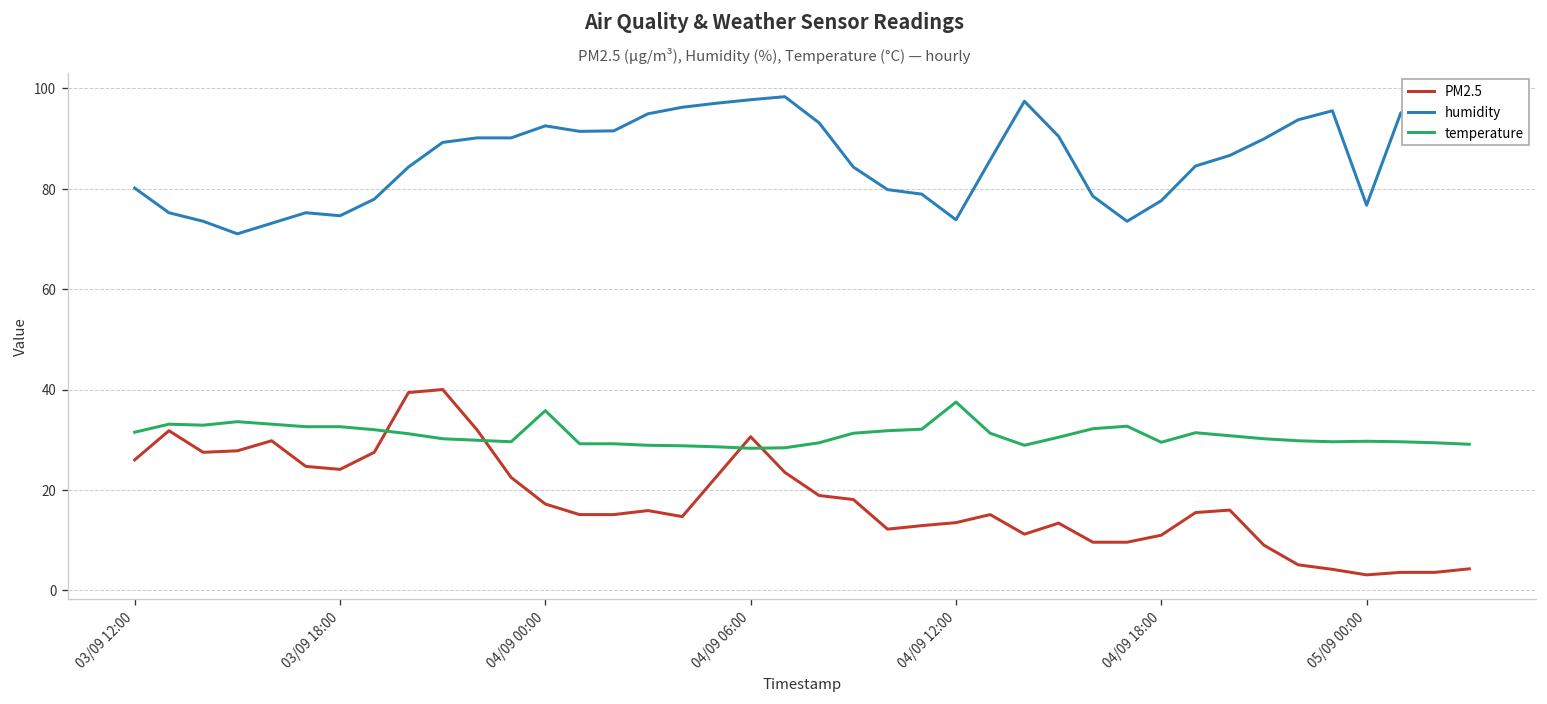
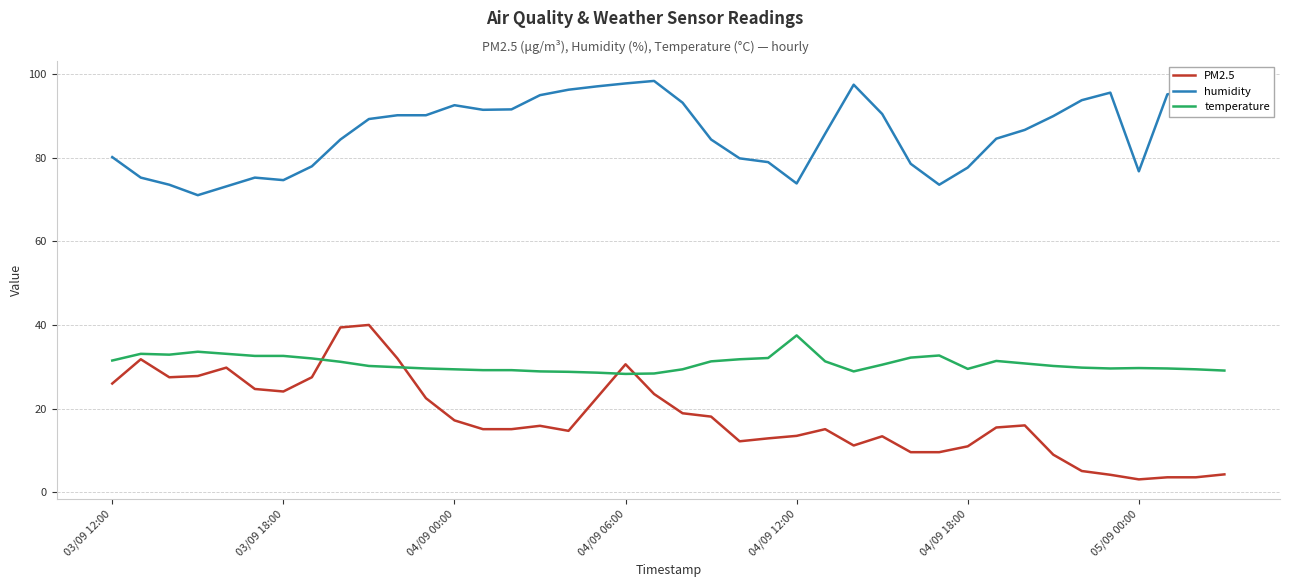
  {
    "PM2.5": {
      "03/09 12:00": 26,
      "03/09 18:00": 24,
      "04/09 00:00": 17,
      "04/09 06:00": 31,
      "04/09 12:00": 14,
      "04/09 18:00": 11,
      "05/09 00:00": 3
    },
    "humidity": {
      "03/09 12:00": 80,
      "03/09 18:00": 75,
      "04/09 00:00": 93,
      "04/09 06:00": 98,
      "04/09 12:00": 74,
      "04/09 18:00": 78,
      "05/09 00:00": 77
    },
    "temperature": {
      "03/09 12:00": 32,
      "03/09 18:00": 33,
-     "04/09 00:00": 36,
+     "04/09 00:00": 29,
      "04/09 06:00": 28,
      "04/09 12:00": 38,
      "04/09 18:00": 30,
      "05/09 00:00": 30
    }
  }
